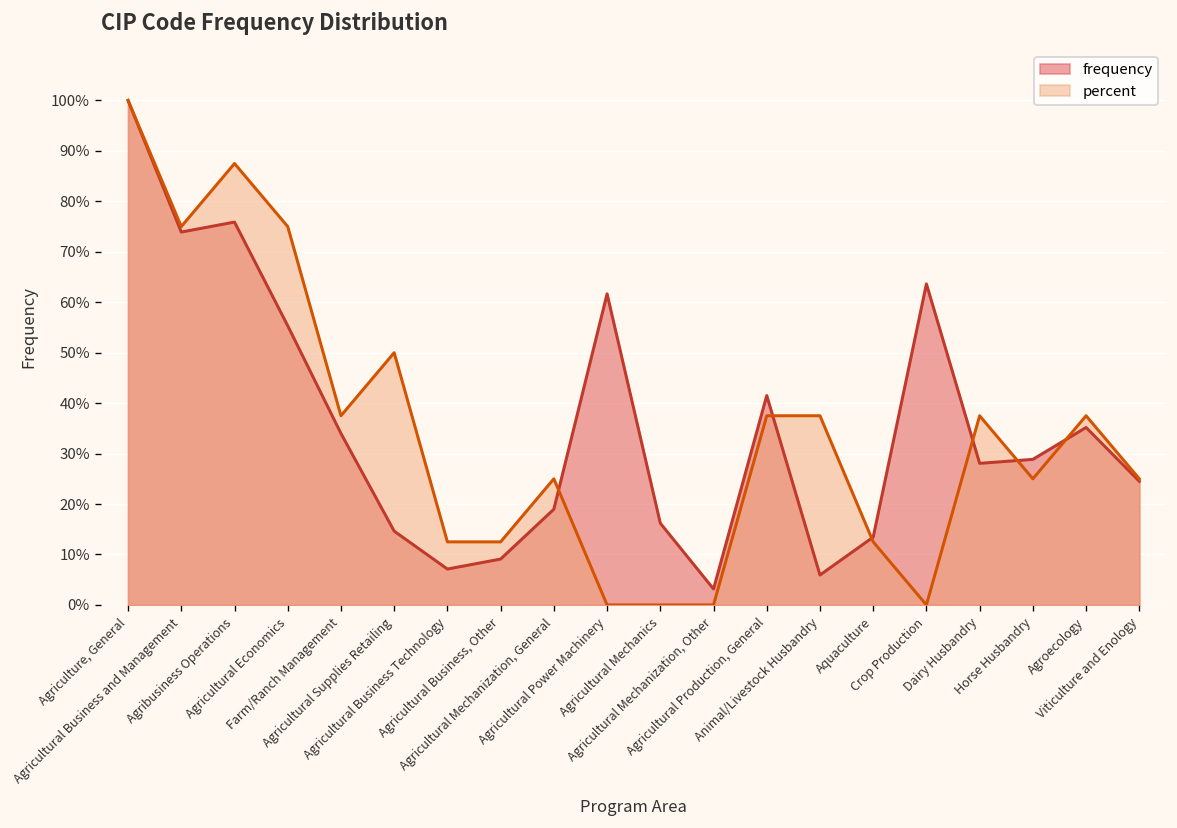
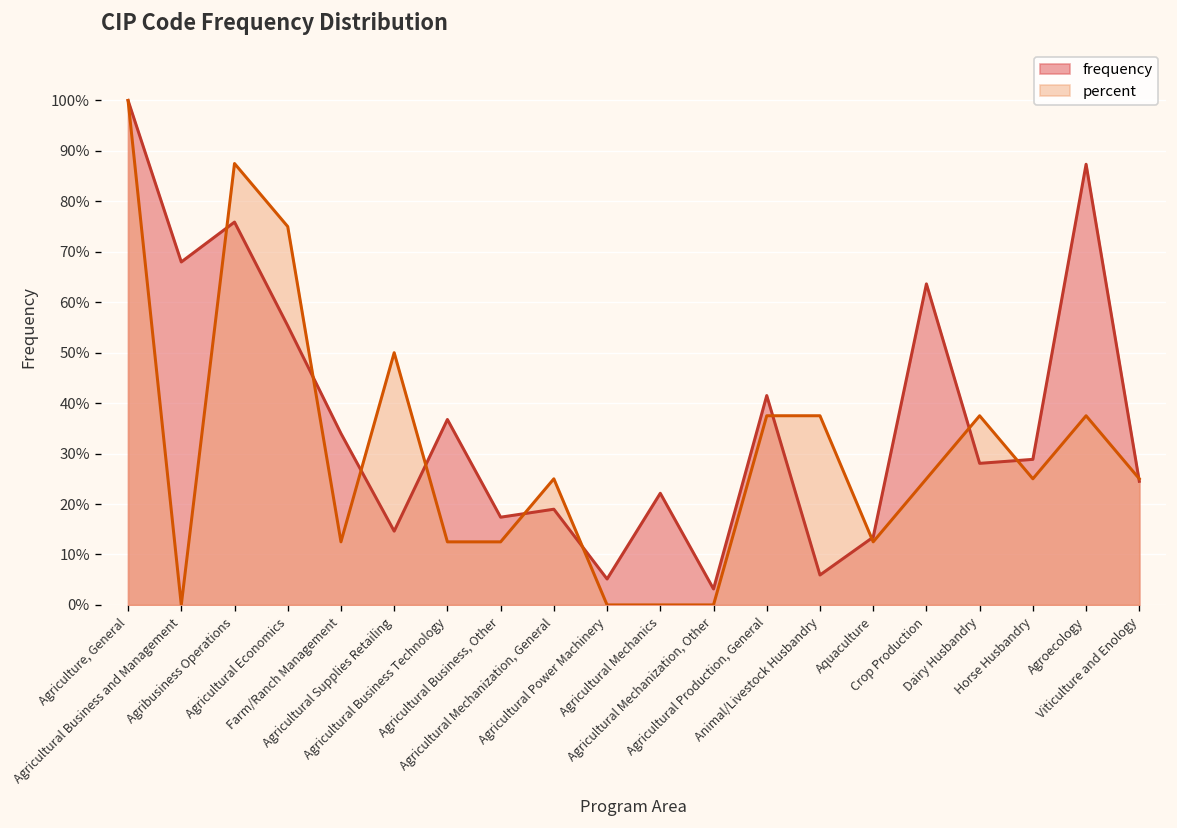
  {
    "frequency": {
-     "Agricultural Business and Management": "74%",
+     "Agricultural Business and Management": "68%",
      "Agribusiness Operations": "76%",
      "Agricultural Economics": "55%",
      "Farm/Ranch Management": "34%",
      "Agricultural Supplies Retailing": "15%",
-     "Agricultural Business Technology": "7%",
-     "Agricultural Business, Other": "9%",
+     "Agricultural Business Technology": "37%",
+     "Agricultural Business, Other": "17%",
      "Agricultural Mechanization, General": "19%",
-     "Agricultural Power Machinery": "62%",
-     "Agricultural Mechanics": "16%",
+     "Agricultural Power Machinery": "5%",
+     "Agricultural Mechanics": "22%",
      "Agricultural Mechanization, Other": "3%",
      "Agricultural Production, General": "42%",
      "Animal/Livestock Husbandry": "6%",
      "Aquaculture": "13%",
      "Crop Production": "64%",
      "Dairy Husbandry": "28%",
      "Horse Husbandry": "29%",
-     "Agroecology": "35%"
+     "Agroecology": "87%"
    },
    "percent": {
-     "Agricultural Business and Management": "75%",
+     "Agricultural Business and Management": "0%",
      "Agribusiness Operations": "88%",
      "Agricultural Economics": "75%",
-     "Farm/Ranch Management": "38%",
+     "Farm/Ranch Management": "13%",
      "Agricultural Supplies Retailing": "50%",
      "Agricultural Business Technology": "13%",
      "Agricultural Business, Other": "13%",
      "Agricultural Mechanization, General": "25%",
      "Agricultural Power Machinery": "0%",
      "Agricultural Mechanics": "0%",
      "Agricultural Mechanization, Other": "0%",
      "Agricultural Production, General": "38%",
      "Animal/Livestock Husbandry": "38%",
      "Aquaculture": "13%",
-     "Crop Production": "0%",
+     "Crop Production": "25%",
      "Dairy Husbandry": "38%",
      "Horse Husbandry": "25%",
      "Agroecology": "38%"
    }
  }
